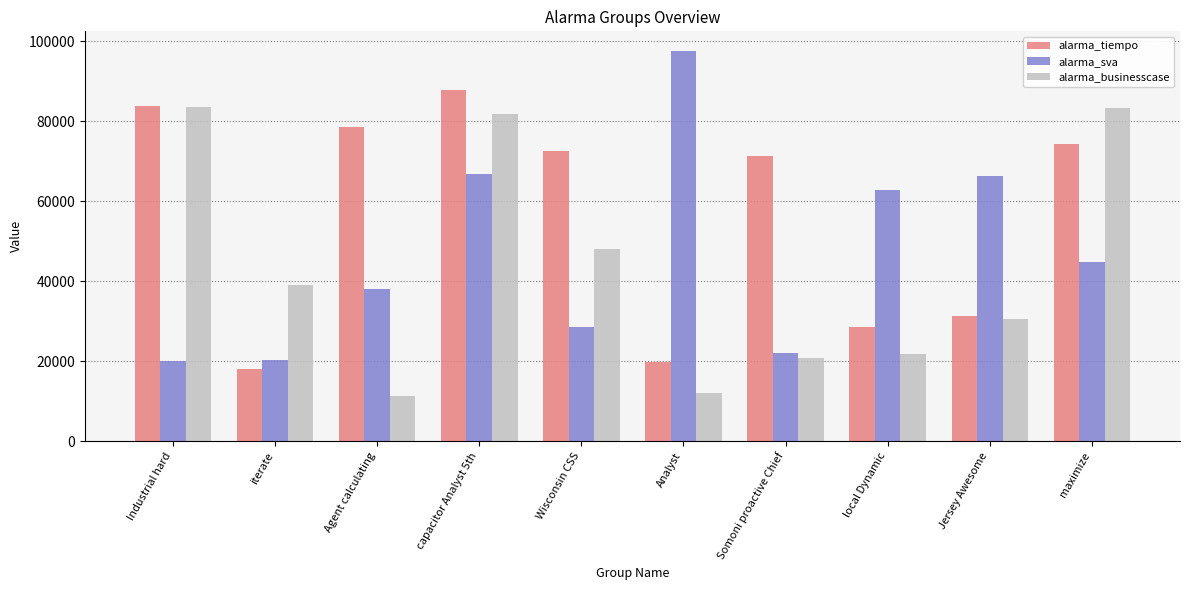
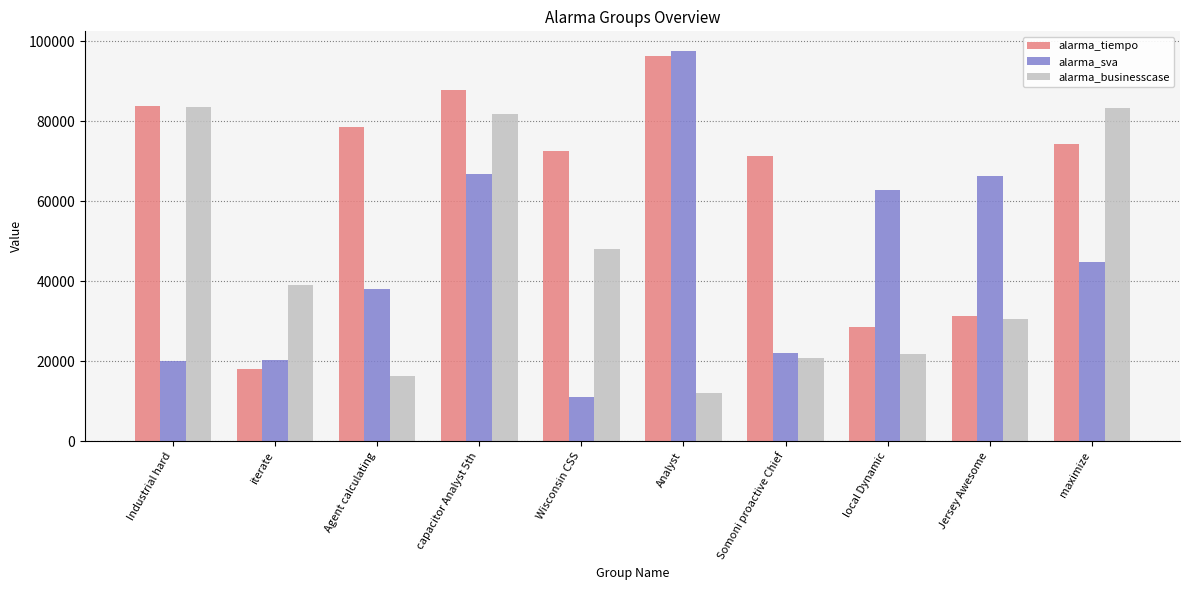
  {
    "alarma_tiempo": {
      "Industrial hard": 84000,
      "iterate": 18000,
      "Agent calculating": 79000,
      "capacitor Analyst 5th": 88000,
      "Wisconsin CSS": 72000,
-     "Analyst": 20000,
+     "Analyst": 96000,
      "Somoni proactive Chief": 71000,
      "local Dynamic": 29000,
      "Jersey Awesome": 31000,
      "maximize": 74000
    },
    "alarma_sva": {
      "Industrial hard": 20000,
      "iterate": 20000,
      "Agent calculating": 38000,
      "capacitor Analyst 5th": 67000,
-     "Wisconsin CSS": 28000,
+     "Wisconsin CSS": 11000,
      "Analyst": 98000,
      "Somoni proactive Chief": 22000,
      "local Dynamic": 63000,
      "Jersey Awesome": 66000,
      "maximize": 45000
    },
    "alarma_businesscase": {
      "Industrial hard": 84000,
      "iterate": 39000,
-     "Agent calculating": 11000,
+     "Agent calculating": 16000,
      "capacitor Analyst 5th": 82000,
      "Wisconsin CSS": 48000,
      "Analyst": 12000,
      "Somoni proactive Chief": 21000,
      "local Dynamic": 22000,
      "Jersey Awesome": 30000,
      "maximize": 83000
    }
  }
